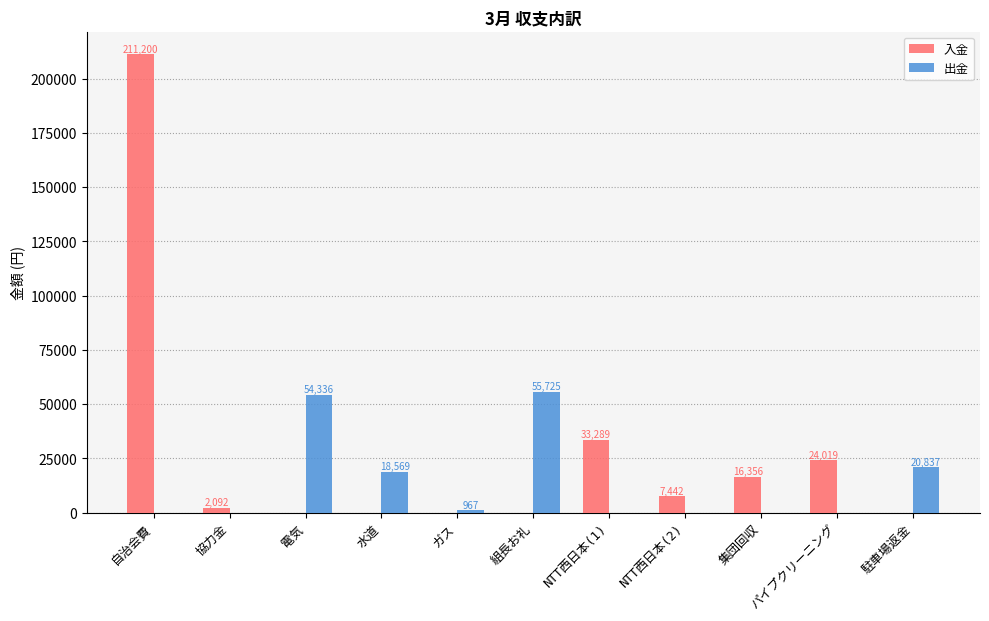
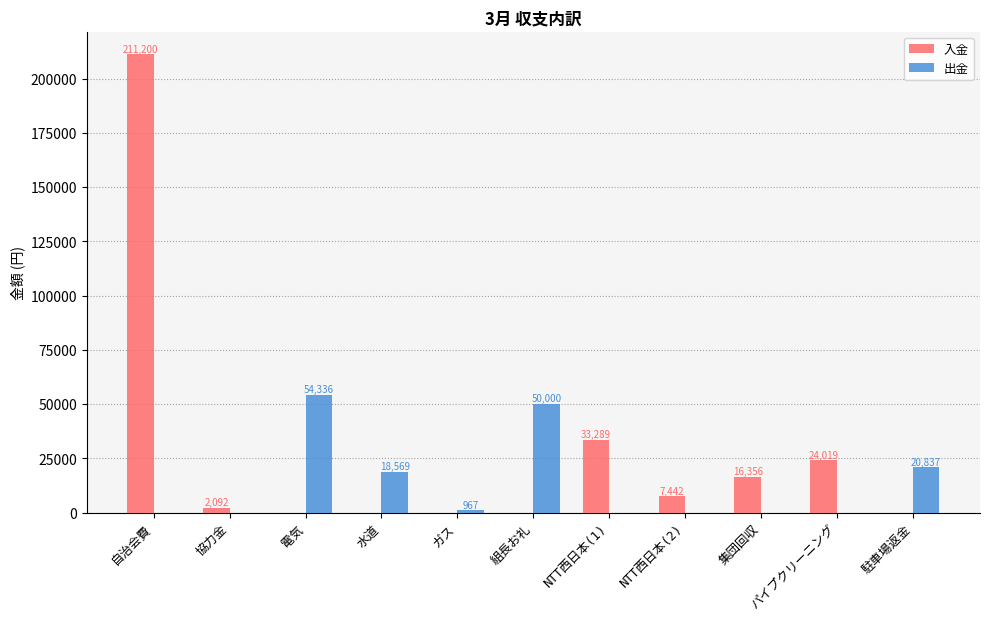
  {
    "入金": {
      "自治会費": "211,200",
      "協力金": "2,092",
      "NTT西日本(1)": "33,289",
      "NTT西日本(2)": "7,442",
      "集団回収": "16,356",
      "パイプクリーニング": "24,019"
    },
    "出金": {
      "電気": "54,336",
      "水道": "18,569",
      "ガス": "967",
-     "組長お礼": "55,725",
+     "組長お礼": "50,000",
      "駐車場返金": "20,837"
    }
  }
